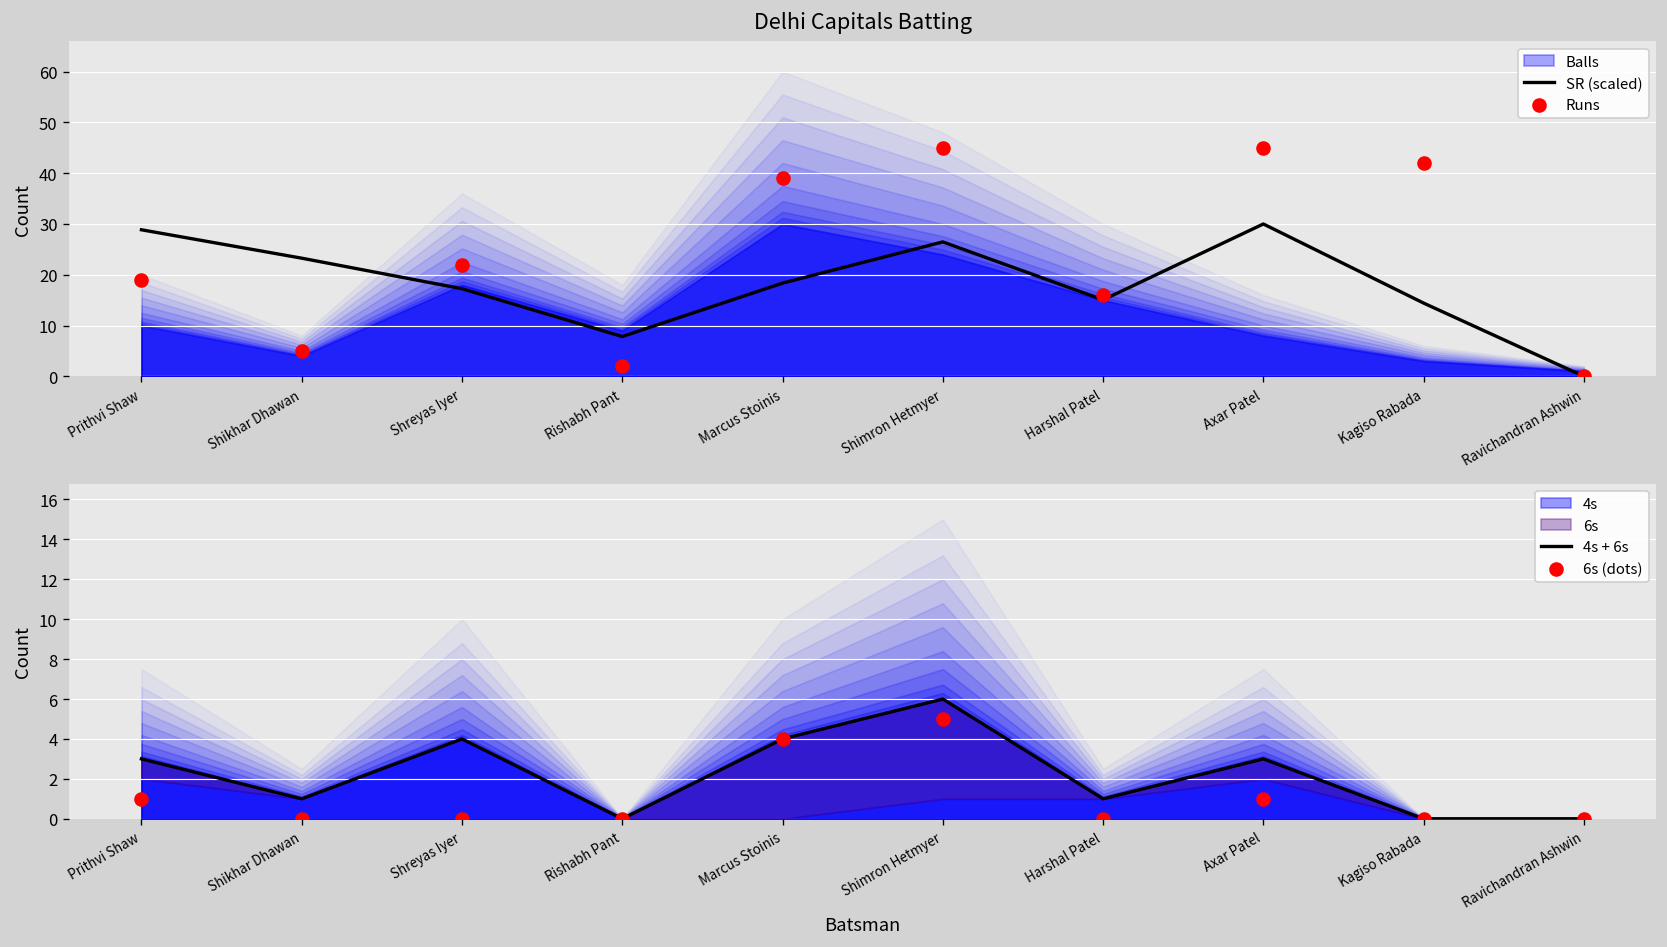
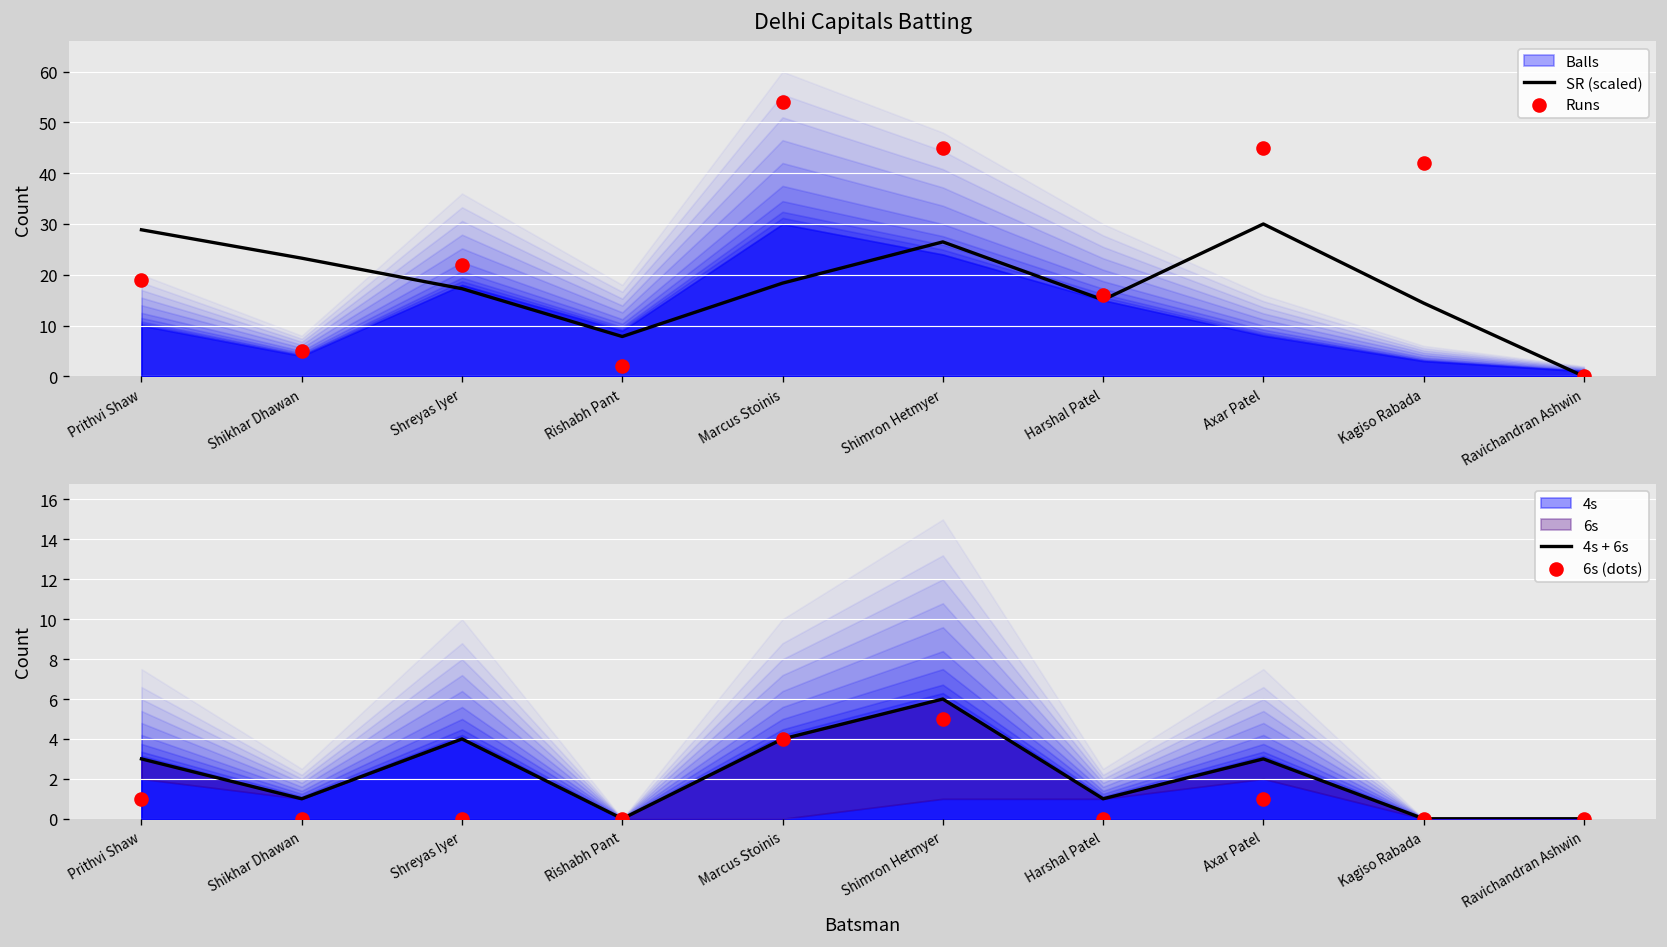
  {
    "Delhi Capitals Batting": {
      "SR (scaled)": {
        "Prithvi Shaw": 29,
        "Shikhar Dhawan": 23,
        "Shreyas Iyer": 17,
        "Rishabh Pant": 8,
        "Marcus Stoinis": 18,
        "Axar Patel": 30,
        "Kagiso Rabada": 14
      },
      "Runs": {
-       "Marcus Stoinis": 39
+       "Marcus Stoinis": 54
      }
    }
  }
